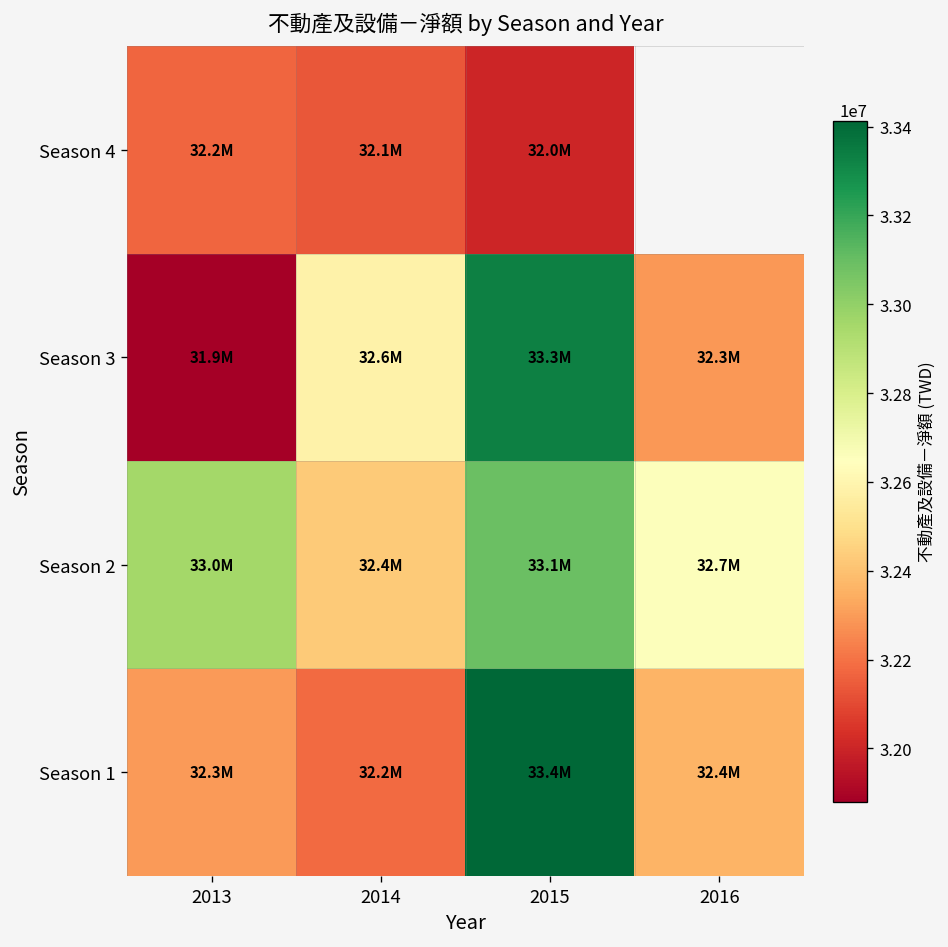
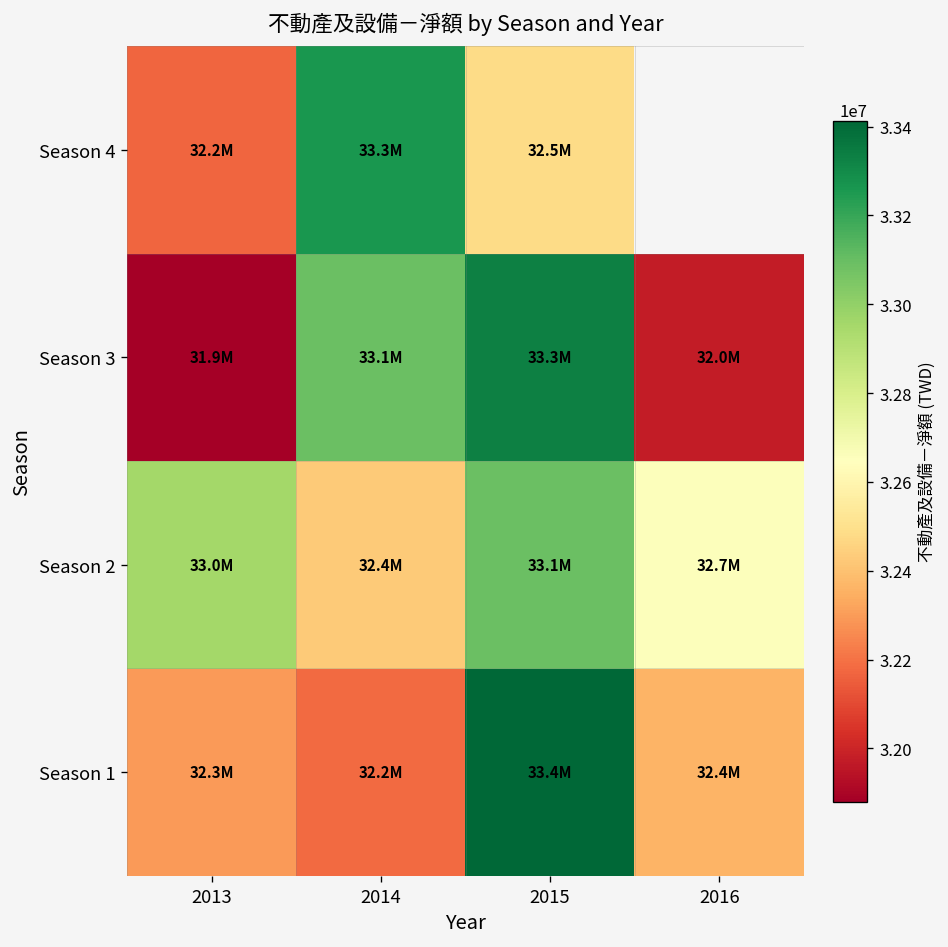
  {
    "Season 4": {
      "2013": "32.2M",
-     "2014": "32.1M",
-     "2015": "32.0M"
+     "2014": "33.3M",
+     "2015": "32.5M"
    },
    "Season 3": {
      "2013": "31.9M",
-     "2014": "32.6M",
+     "2014": "33.1M",
      "2015": "33.3M",
-     "2016": "32.3M"
+     "2016": "32.0M"
    },
    "Season 2": {
      "2013": "33.0M",
      "2014": "32.4M",
      "2015": "33.1M",
      "2016": "32.7M"
    },
    "Season 1": {
      "2013": "32.3M",
      "2014": "32.2M",
      "2015": "33.4M",
      "2016": "32.4M"
    }
  }
